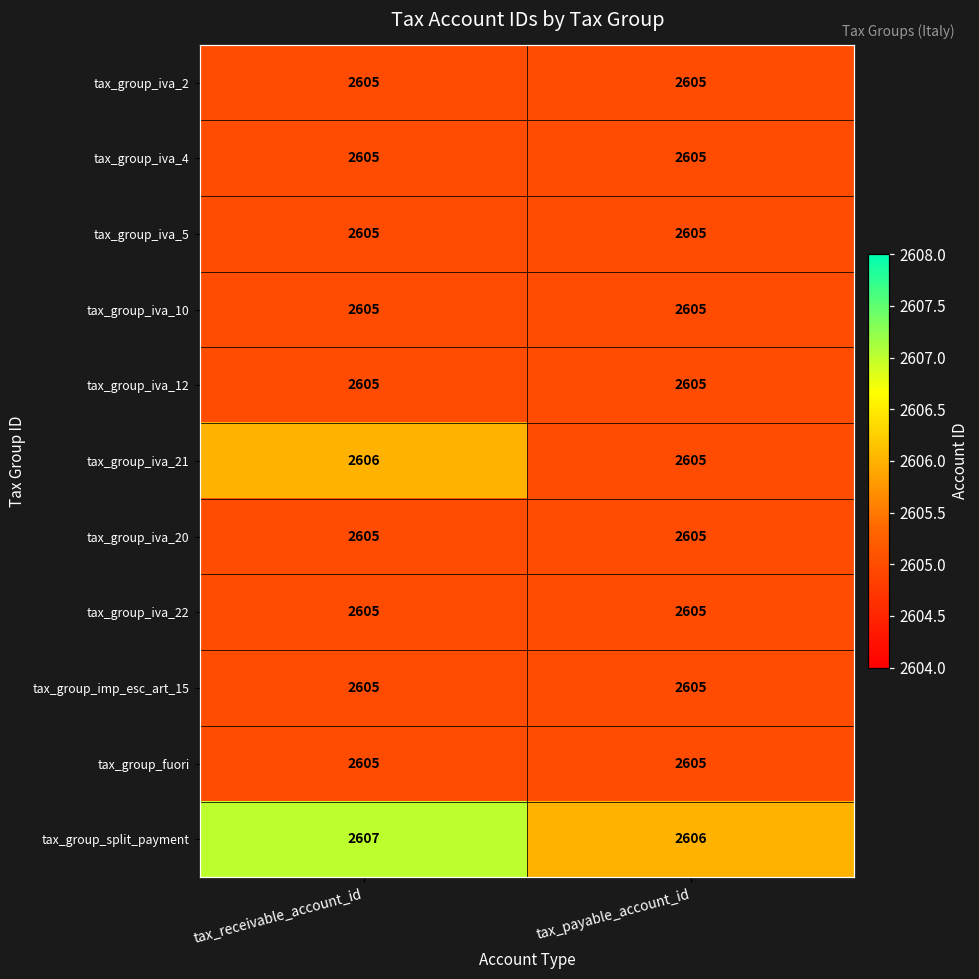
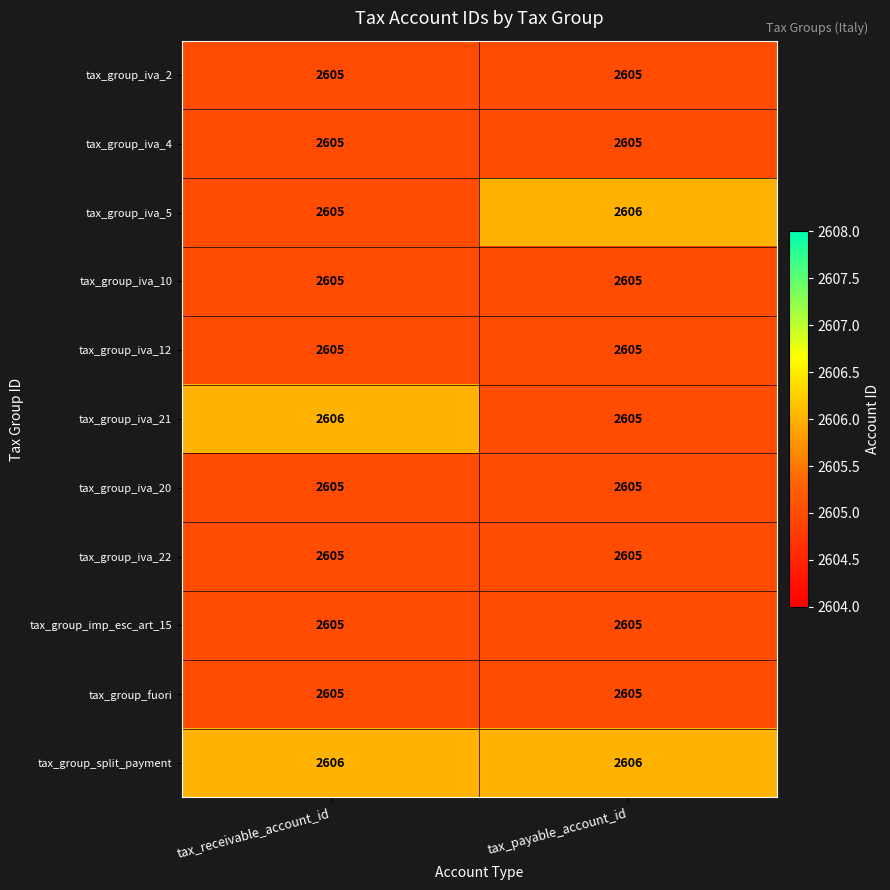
  {
    "tax_group_iva_2": {
      "tax_receivable_account_id": 2605,
      "tax_payable_account_id": 2605
    },
    "tax_group_iva_4": {
      "tax_receivable_account_id": 2605,
      "tax_payable_account_id": 2605
    },
    "tax_group_iva_5": {
      "tax_receivable_account_id": 2605,
-     "tax_payable_account_id": 2605
+     "tax_payable_account_id": 2606
    },
    "tax_group_iva_10": {
      "tax_receivable_account_id": 2605,
      "tax_payable_account_id": 2605
    },
    "tax_group_iva_12": {
      "tax_receivable_account_id": 2605,
      "tax_payable_account_id": 2605
    },
    "tax_group_iva_21": {
      "tax_receivable_account_id": 2606,
      "tax_payable_account_id": 2605
    },
    "tax_group_iva_20": {
      "tax_receivable_account_id": 2605,
      "tax_payable_account_id": 2605
    },
    "tax_group_iva_22": {
      "tax_receivable_account_id": 2605,
      "tax_payable_account_id": 2605
    },
    "tax_group_imp_esc_art_15": {
      "tax_receivable_account_id": 2605,
      "tax_payable_account_id": 2605
    },
    "tax_group_fuori": {
      "tax_receivable_account_id": 2605,
      "tax_payable_account_id": 2605
    },
    "tax_group_split_payment": {
-     "tax_receivable_account_id": 2607,
+     "tax_receivable_account_id": 2606,
      "tax_payable_account_id": 2606
    }
  }
